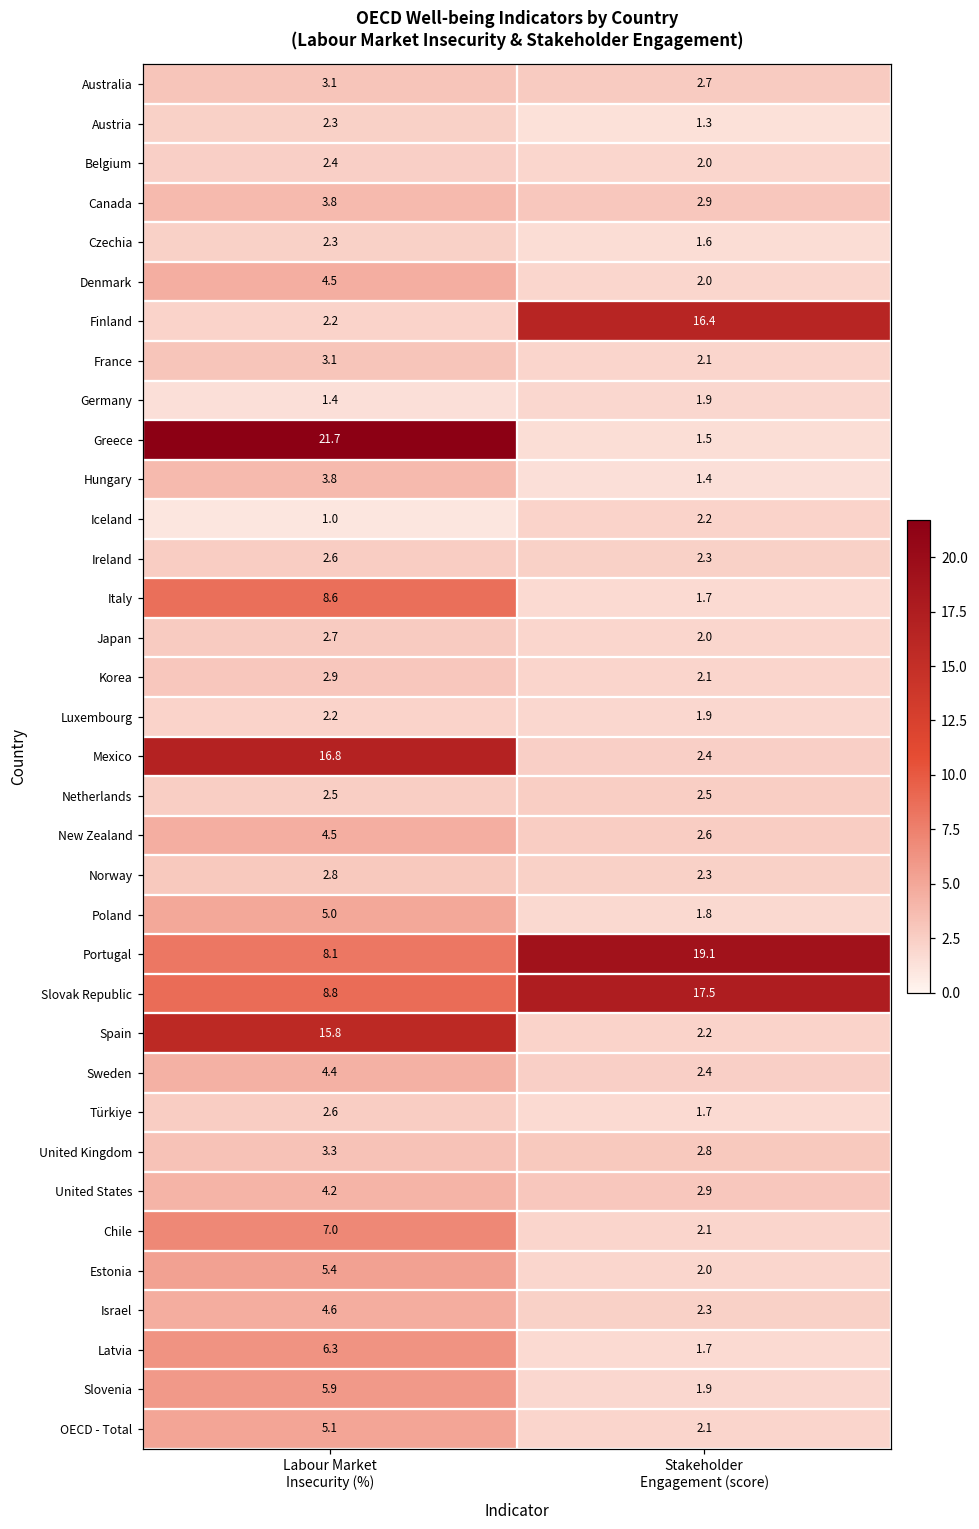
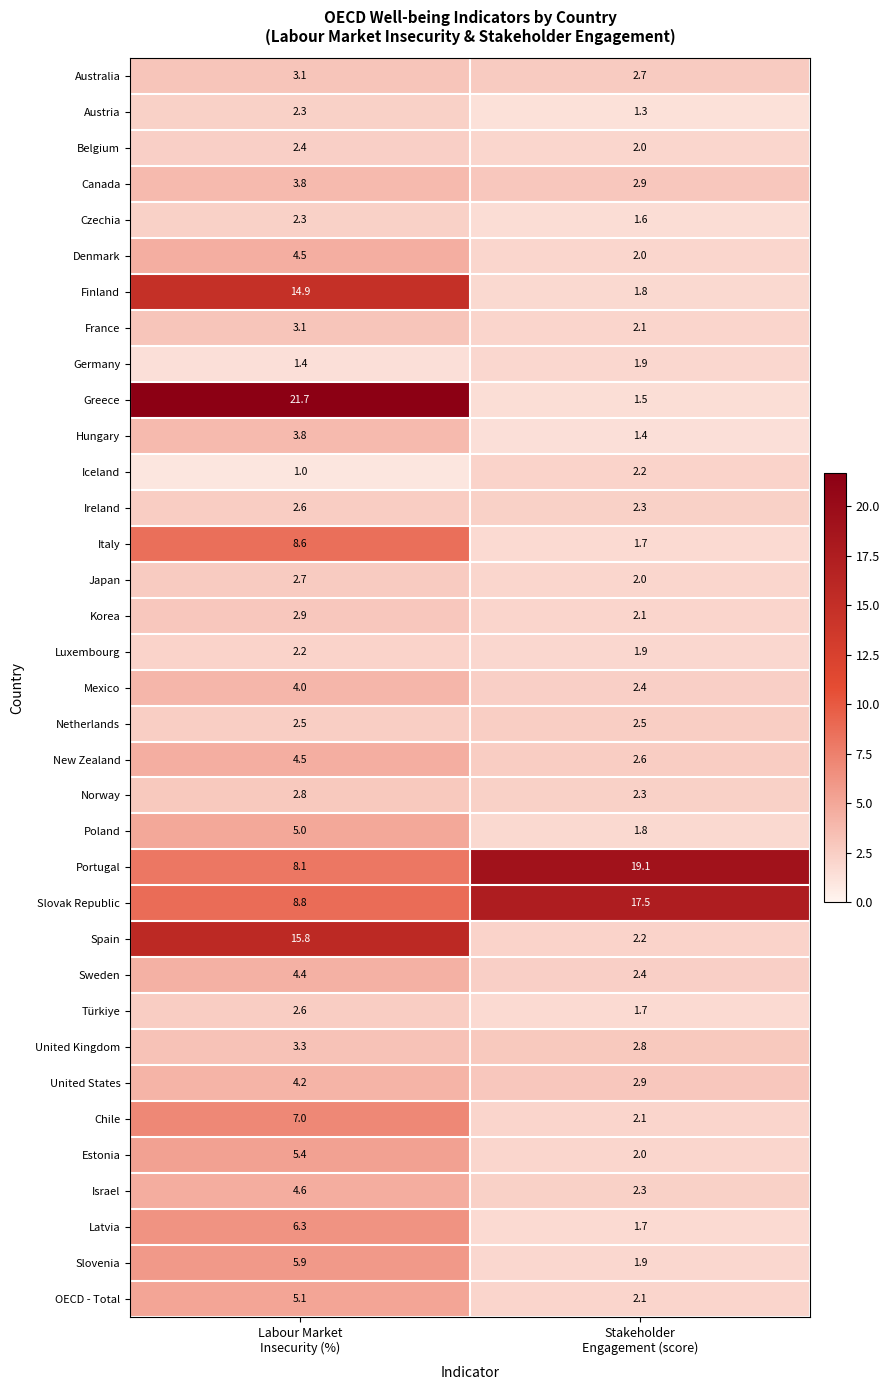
  {
    "Australia": {
      "Labour Market Insecurity (%)": 3.1,
      "Stakeholder Engagement (score)": 2.7
    },
    "Austria": {
      "Labour Market Insecurity (%)": 2.3,
      "Stakeholder Engagement (score)": 1.3
    },
    "Belgium": {
      "Labour Market Insecurity (%)": 2.4,
      "Stakeholder Engagement (score)": 2.0
    },
    "Canada": {
      "Labour Market Insecurity (%)": 3.8,
      "Stakeholder Engagement (score)": 2.9
    },
    "Czechia": {
      "Labour Market Insecurity (%)": 2.3,
      "Stakeholder Engagement (score)": 1.6
    },
    "Denmark": {
      "Labour Market Insecurity (%)": 4.5,
      "Stakeholder Engagement (score)": 2.0
    },
    "Finland": {
-     "Labour Market Insecurity (%)": 2.2,
-     "Stakeholder Engagement (score)": 16.4
+     "Labour Market Insecurity (%)": 14.9,
+     "Stakeholder Engagement (score)": 1.8
    },
    "France": {
      "Labour Market Insecurity (%)": 3.1,
      "Stakeholder Engagement (score)": 2.1
    },
    "Germany": {
      "Labour Market Insecurity (%)": 1.4,
      "Stakeholder Engagement (score)": 1.9
    },
    "Greece": {
      "Labour Market Insecurity (%)": 21.7,
      "Stakeholder Engagement (score)": 1.5
    },
    "Hungary": {
      "Labour Market Insecurity (%)": 3.8,
      "Stakeholder Engagement (score)": 1.4
    },
    "Iceland": {
      "Labour Market Insecurity (%)": 1.0,
      "Stakeholder Engagement (score)": 2.2
    },
    "Ireland": {
      "Labour Market Insecurity (%)": 2.6,
      "Stakeholder Engagement (score)": 2.3
    },
    "Italy": {
      "Labour Market Insecurity (%)": 8.6,
      "Stakeholder Engagement (score)": 1.7
    },
    "Japan": {
      "Labour Market Insecurity (%)": 2.7,
      "Stakeholder Engagement (score)": 2.0
    },
    "Korea": {
      "Labour Market Insecurity (%)": 2.9,
      "Stakeholder Engagement (score)": 2.1
    },
    "Luxembourg": {
      "Labour Market Insecurity (%)": 2.2,
      "Stakeholder Engagement (score)": 1.9
    },
    "Mexico": {
-     "Labour Market Insecurity (%)": 16.8,
+     "Labour Market Insecurity (%)": 4.0,
      "Stakeholder Engagement (score)": 2.4
    },
    "Netherlands": {
      "Labour Market Insecurity (%)": 2.5,
      "Stakeholder Engagement (score)": 2.5
    },
    "New Zealand": {
      "Labour Market Insecurity (%)": 4.5,
      "Stakeholder Engagement (score)": 2.6
    },
    "Norway": {
      "Labour Market Insecurity (%)": 2.8,
      "Stakeholder Engagement (score)": 2.3
    },
    "Poland": {
      "Labour Market Insecurity (%)": 5.0,
      "Stakeholder Engagement (score)": 1.8
    },
    "Portugal": {
      "Labour Market Insecurity (%)": 8.1,
      "Stakeholder Engagement (score)": 19.1
    },
    "Slovak Republic": {
      "Labour Market Insecurity (%)": 8.8,
      "Stakeholder Engagement (score)": 17.5
    },
    "Spain": {
      "Labour Market Insecurity (%)": 15.8,
      "Stakeholder Engagement (score)": 2.2
    },
    "Sweden": {
      "Labour Market Insecurity (%)": 4.4,
      "Stakeholder Engagement (score)": 2.4
    },
    "Türkiye": {
      "Labour Market Insecurity (%)": 2.6,
      "Stakeholder Engagement (score)": 1.7
    },
    "United Kingdom": {
      "Labour Market Insecurity (%)": 3.3,
      "Stakeholder Engagement (score)": 2.8
    },
    "United States": {
      "Labour Market Insecurity (%)": 4.2,
      "Stakeholder Engagement (score)": 2.9
    },
    "Chile": {
      "Labour Market Insecurity (%)": 7.0,
      "Stakeholder Engagement (score)": 2.1
    },
    "Estonia": {
      "Labour Market Insecurity (%)": 5.4,
      "Stakeholder Engagement (score)": 2.0
    },
    "Israel": {
      "Labour Market Insecurity (%)": 4.6,
      "Stakeholder Engagement (score)": 2.3
    },
    "Latvia": {
      "Labour Market Insecurity (%)": 6.3,
      "Stakeholder Engagement (score)": 1.7
    },
    "Slovenia": {
      "Labour Market Insecurity (%)": 5.9,
      "Stakeholder Engagement (score)": 1.9
    },
    "OECD - Total": {
      "Labour Market Insecurity (%)": 5.1,
      "Stakeholder Engagement (score)": 2.1
    }
  }
